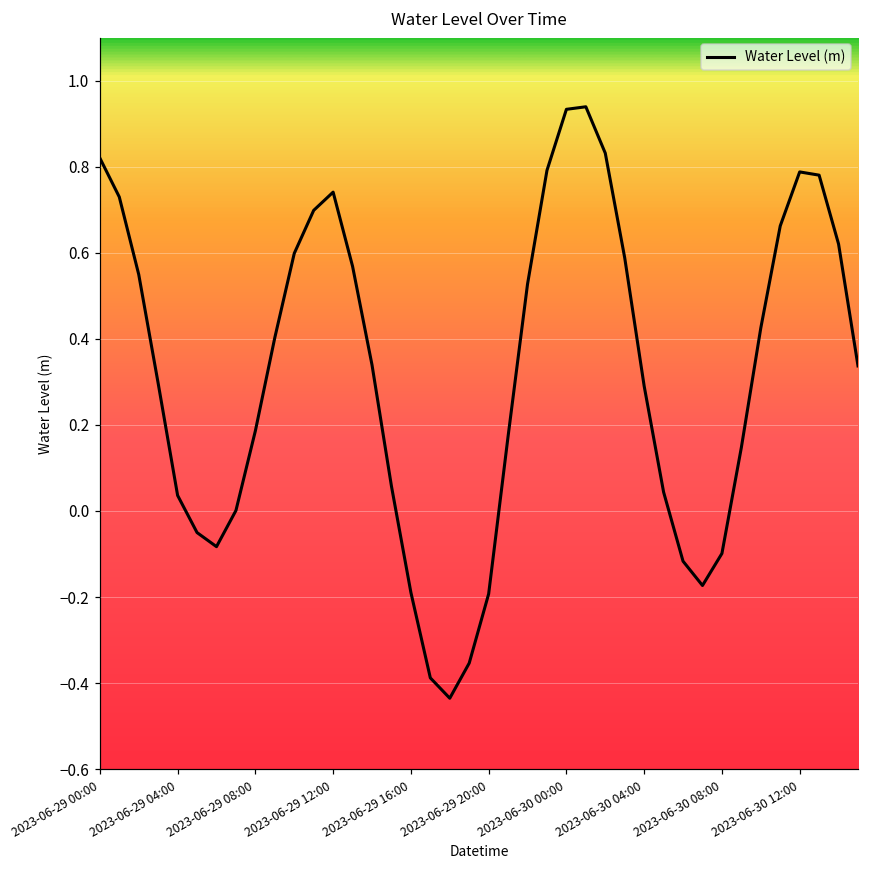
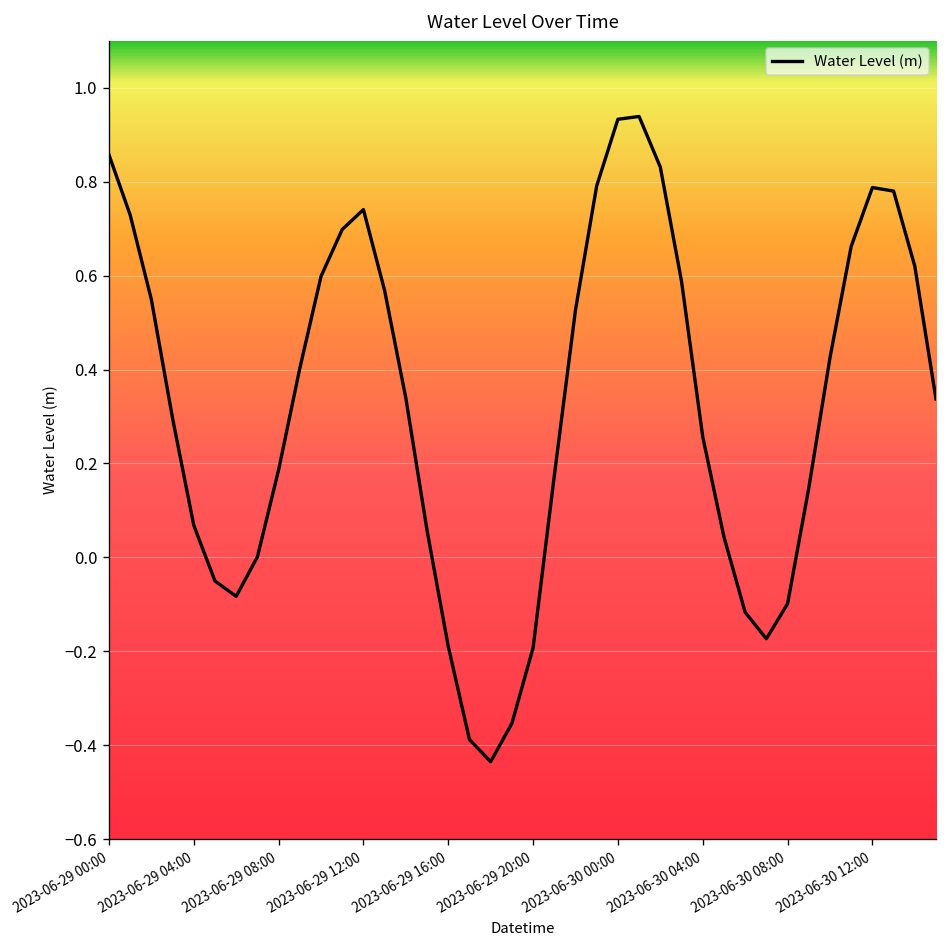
  {
-   "2023-06-29 00:00": 0.82,
-   "2023-06-29 04:00": 0.04,
+   "2023-06-29 00:00": 0.86,
+   "2023-06-29 04:00": 0.07,
    "2023-06-29 08:00": 0.19,
    "2023-06-29 12:00": 0.74,
    "2023-06-29 16:00": -0.19,
    "2023-06-29 20:00": -0.19,
    "2023-06-30 00:00": 0.93,
-   "2023-06-30 04:00": 0.29,
+   "2023-06-30 04:00": 0.26,
    "2023-06-30 08:00": -0.10,
    "2023-06-30 12:00": 0.79
  }
